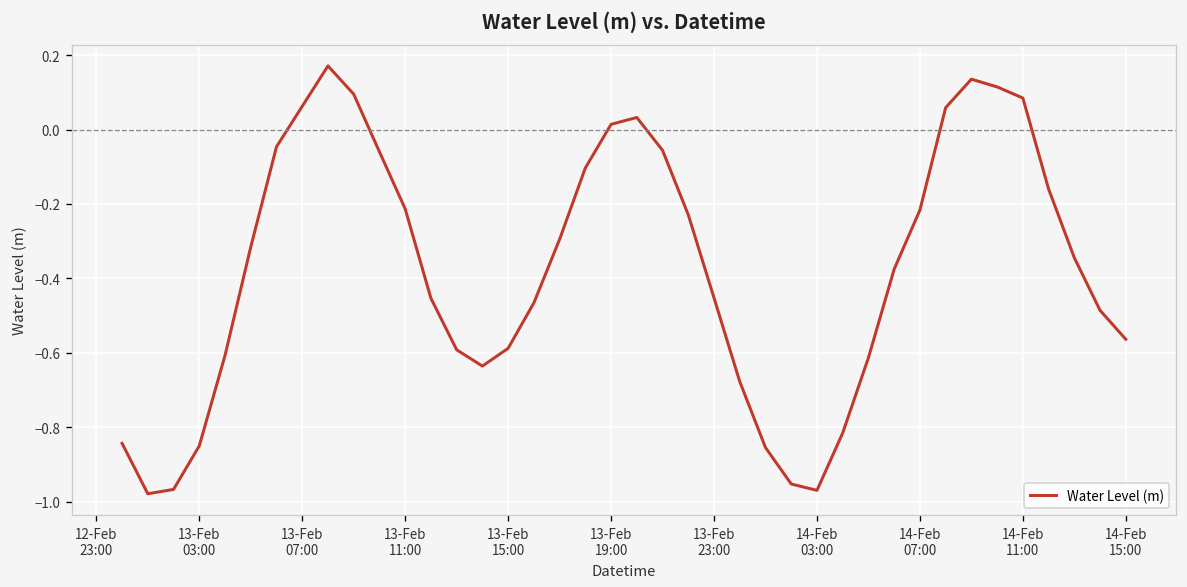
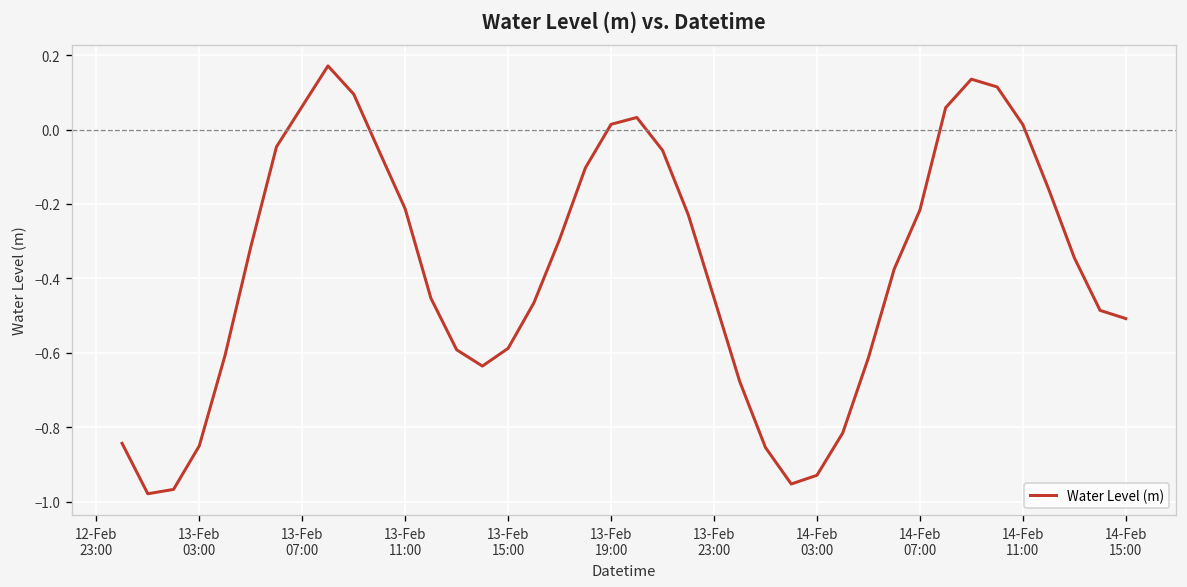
  {
    "13-Feb 03:00": -0.85,
    "13-Feb 07:00": 0.06,
    "13-Feb 11:00": -0.21,
    "13-Feb 15:00": -0.59,
    "13-Feb 19:00": 0.01,
    "13-Feb 23:00": -0.45,
-   "14-Feb 03:00": -0.97,
+   "14-Feb 03:00": -0.93,
    "14-Feb 07:00": -0.22,
-   "14-Feb 11:00": 0.08,
-   "14-Feb 15:00": -0.56
+   "14-Feb 11:00": 0.01,
+   "14-Feb 15:00": -0.51
  }
